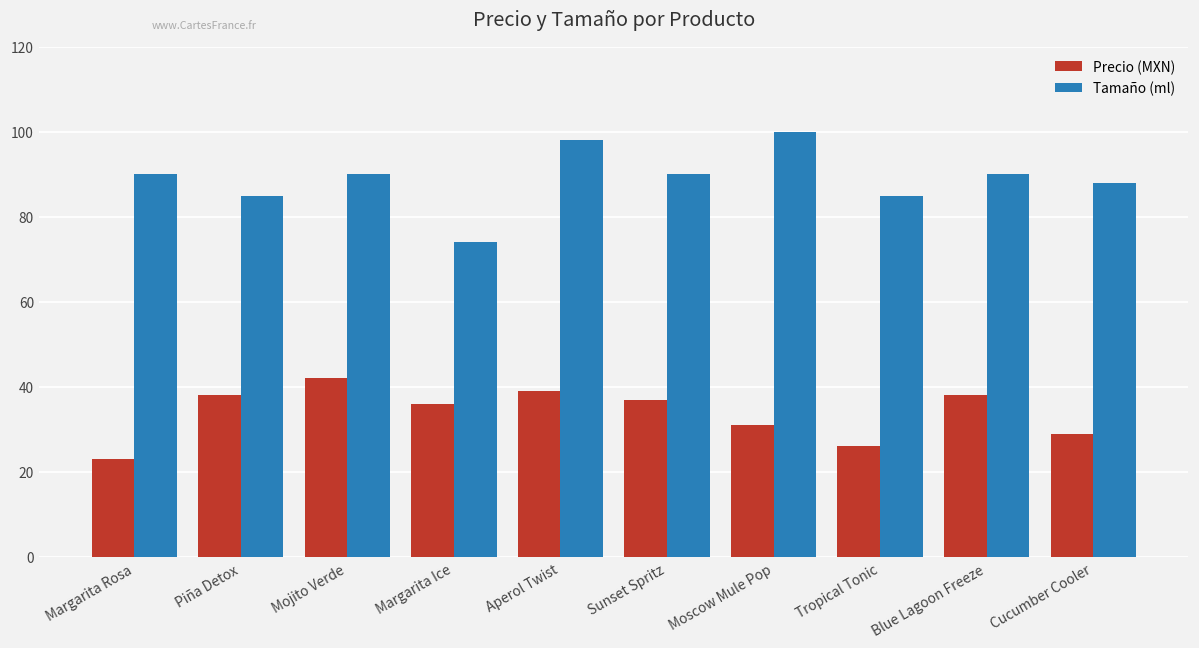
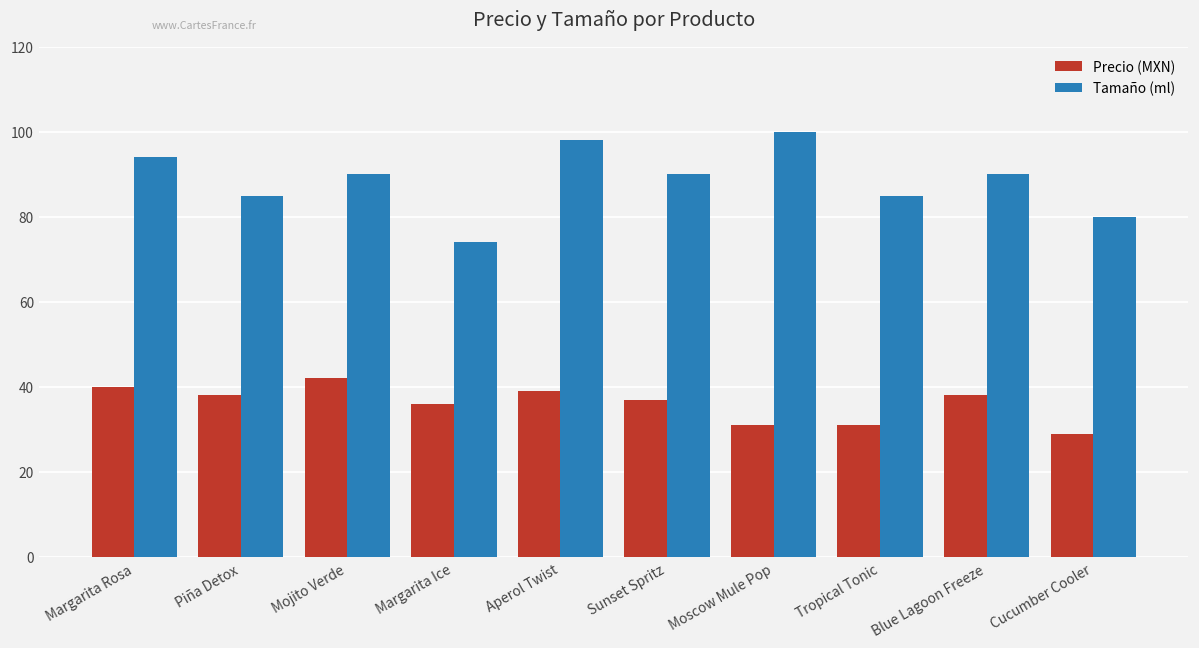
  {
    "Precio (MXN)": {
-     "Margarita Rosa": 23,
+     "Margarita Rosa": 40,
      "Piña Detox": 38,
      "Mojito Verde": 42,
      "Margarita Ice": 36,
      "Aperol Twist": 39,
      "Sunset Spritz": 37,
      "Moscow Mule Pop": 31,
-     "Tropical Tonic": 26,
+     "Tropical Tonic": 31,
      "Blue Lagoon Freeze": 38,
      "Cucumber Cooler": 29
    },
    "Tamaño (ml)": {
-     "Margarita Rosa": 90,
+     "Margarita Rosa": 94,
      "Piña Detox": 85,
      "Mojito Verde": 90,
      "Margarita Ice": 74,
      "Aperol Twist": 98,
      "Sunset Spritz": 90,
      "Moscow Mule Pop": 100,
      "Tropical Tonic": 85,
      "Blue Lagoon Freeze": 90,
-     "Cucumber Cooler": 88
+     "Cucumber Cooler": 80
    }
  }
